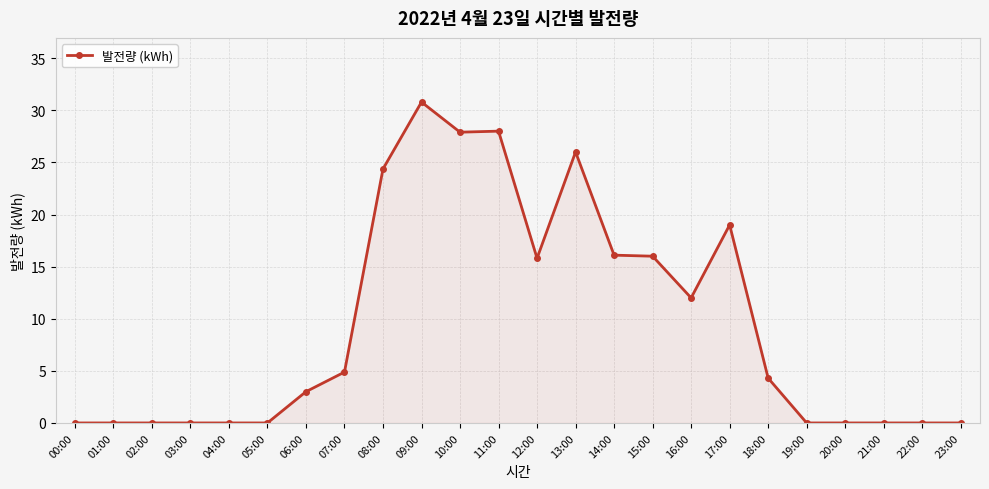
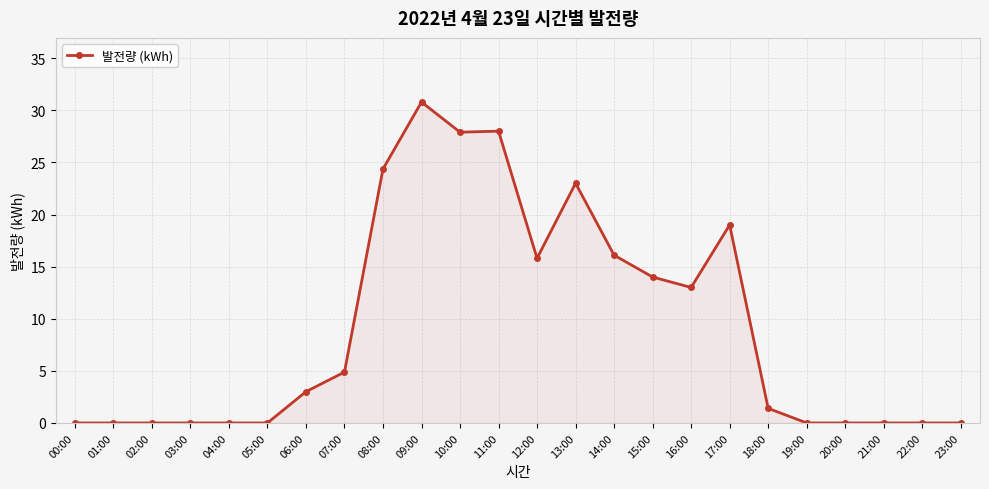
  {
    "00:00": 0.0,
    "01:00": 0.0,
    "02:00": 0.0,
    "03:00": 0.0,
    "04:00": 0.0,
    "05:00": 0.0,
    "06:00": 3.0,
    "07:00": 4.9,
    "08:00": 24.4,
    "09:00": 30.8,
    "10:00": 27.9,
    "11:00": 28.0,
    "12:00": 15.8,
-   "13:00": 26,
+   "13:00": 23,
    "14:00": 16.1,
-   "15:00": 16,
-   "16:00": 12,
+   "15:00": 14,
+   "16:00": 13,
    "17:00": 19.0,
-   "18:00": 4.3,
+   "18:00": 1.4,
    "19:00": 0.0,
    "20:00": 0.0,
    "21:00": 0.0,
    "22:00": 0.0,
    "23:00": 0.0
  }
